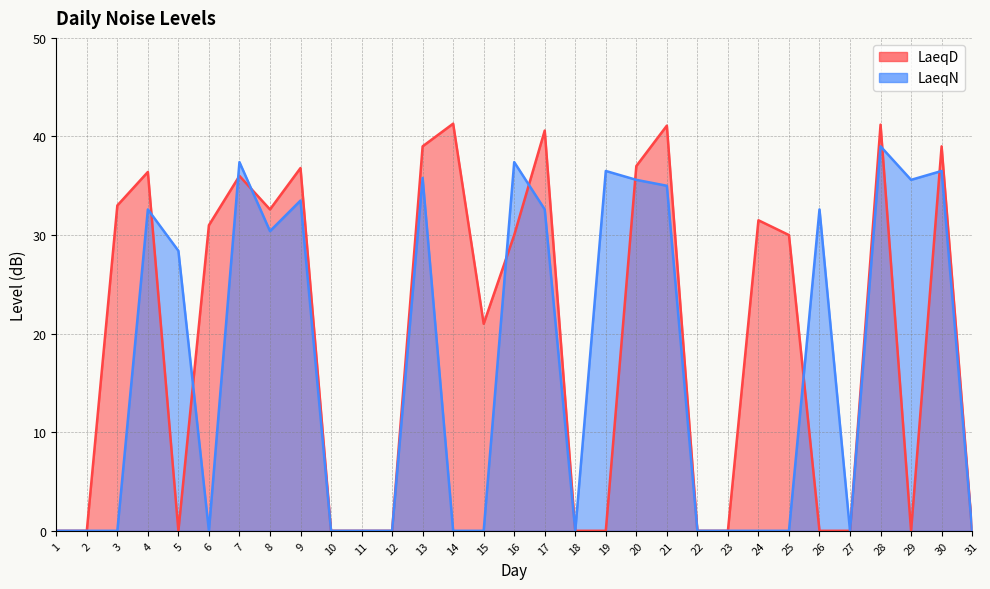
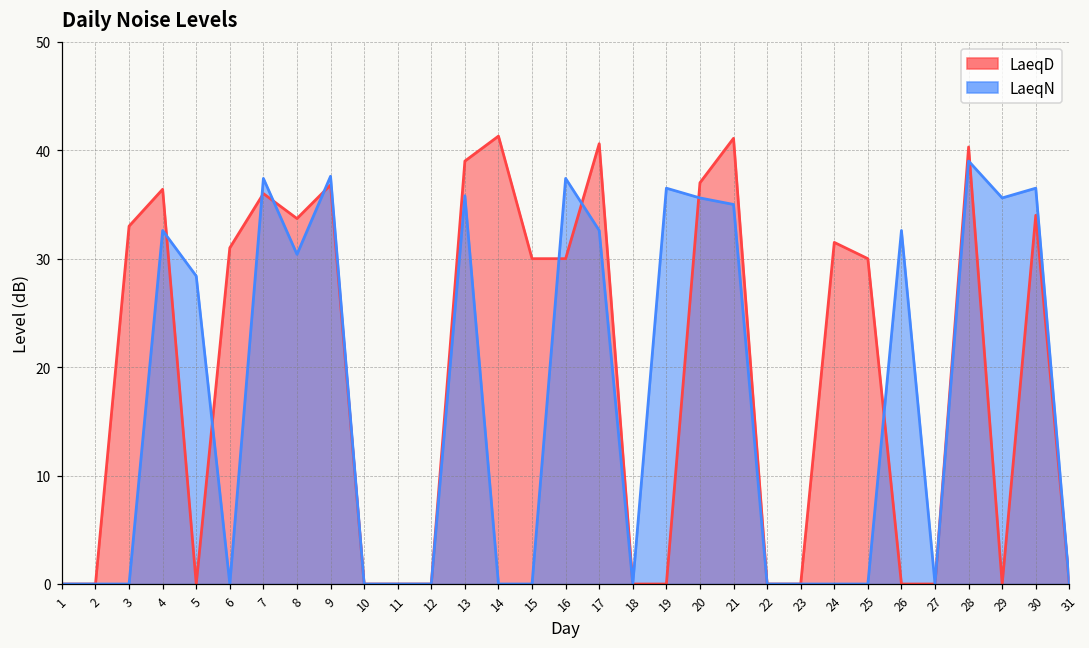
  {
    "LaeqD": {
      "3": 33,
      "4": 36,
      "5": 0,
      "6": 31,
      "7": 36,
-     "8": 33,
+     "8": 34,
      "9": 37,
      "13": 39,
      "14": 41,
-     "15": 21,
+     "15": 30,
      "16": 30,
      "17": 41,
      "19": 0,
      "20": 37,
      "21": 41,
      "24": 32,
      "25": 30,
      "26": 0,
-     "28": 41,
+     "28": 40,
      "29": 0,
-     "30": 39
+     "30": 34
    },
    "LaeqN": {
      "3": 0,
      "4": 33,
      "5": 28,
      "6": 0,
      "7": 37,
      "8": 30,
-     "9": 34,
+     "9": 38,
      "13": 36,
      "14": 0,
      "15": 0,
      "16": 37,
      "17": 33,
      "19": 37,
      "20": 36,
      "21": 35,
      "24": 0,
      "25": 0,
      "26": 33,
      "28": 39,
      "29": 36,
      "30": 37
    }
  }
